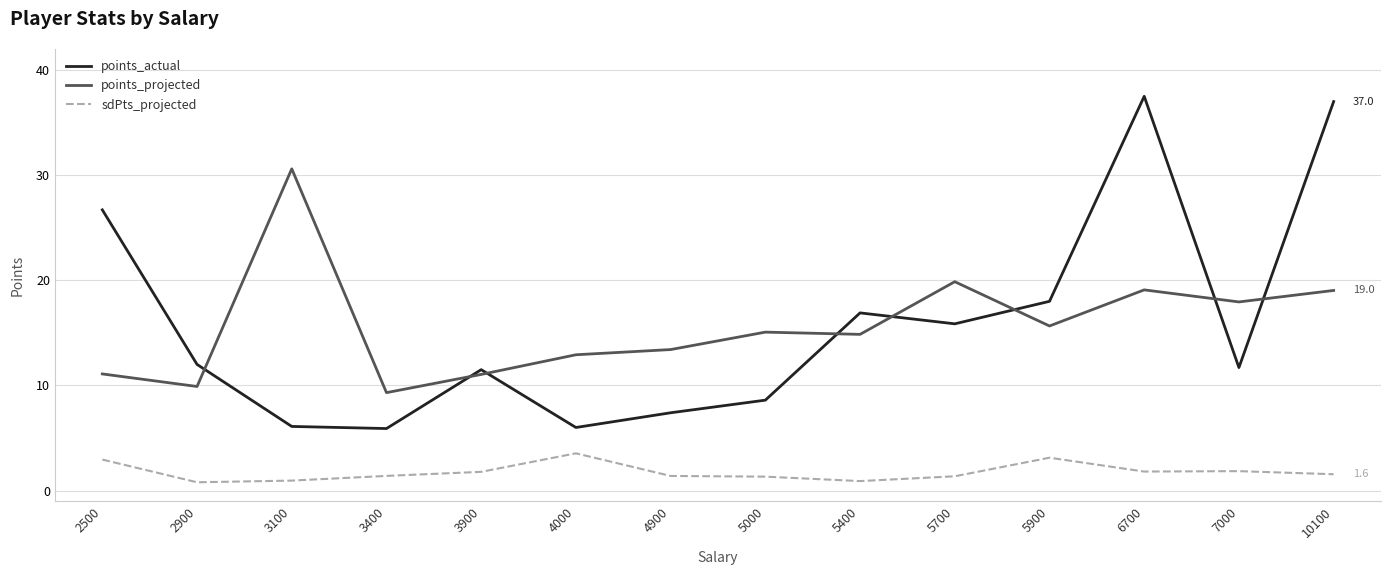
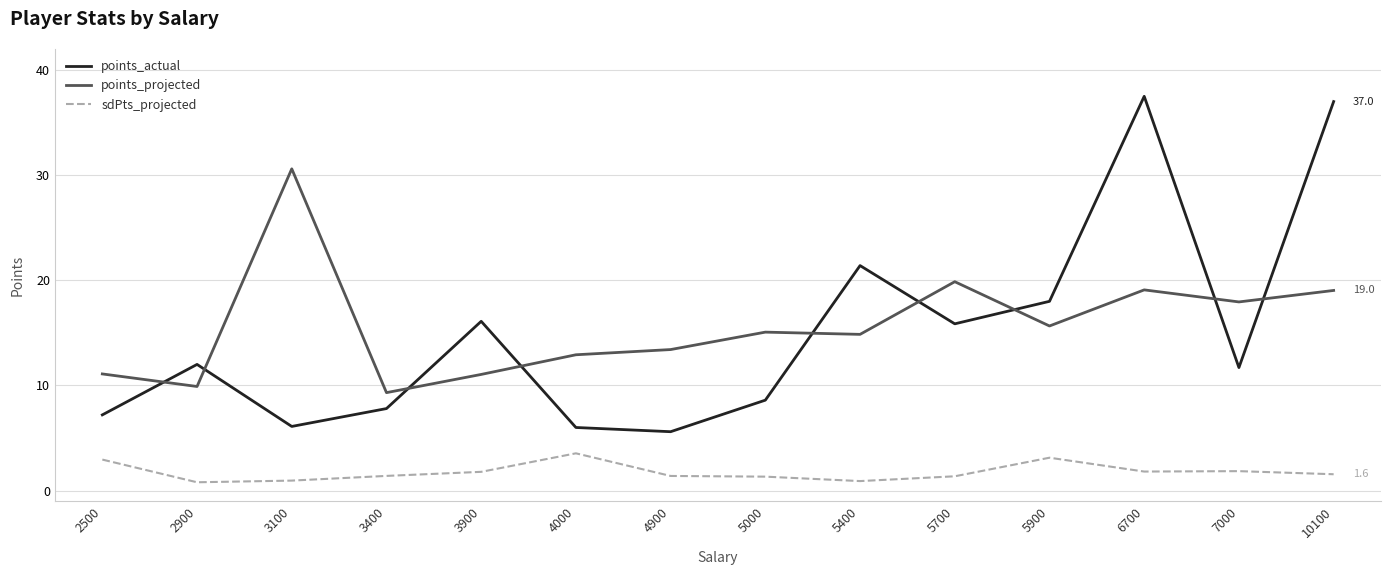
  {
    "points_actual": {
-     "2500": 26.7,
+     "2500": 7.2,
      "2900": 12.0,
      "3100": 6.1,
-     "3400": 5.9,
-     "3900": 11.5,
+     "3400": 7.8,
+     "3900": 16.1,
      "4000": 6.0,
-     "4900": 7.4,
+     "4900": 5.6,
      "5000": 8.6,
-     "5400": 16.9,
+     "5400": 21.4,
      "5700": 15.9,
      "5900": 18.0,
      "6700": 37.5,
      "7000": 11.7
    },
    "points_projected": {
      "10100": 19.0
    },
    "sdPts_projected": {
      "10100": 1.6
    }
  }
